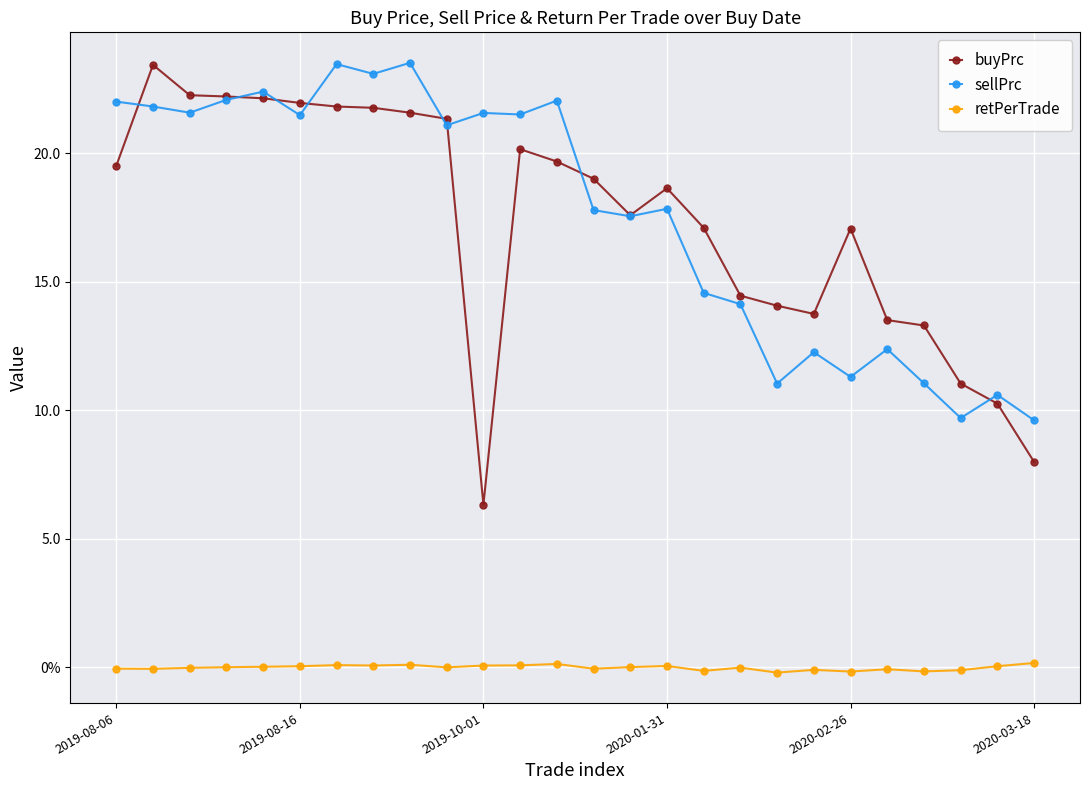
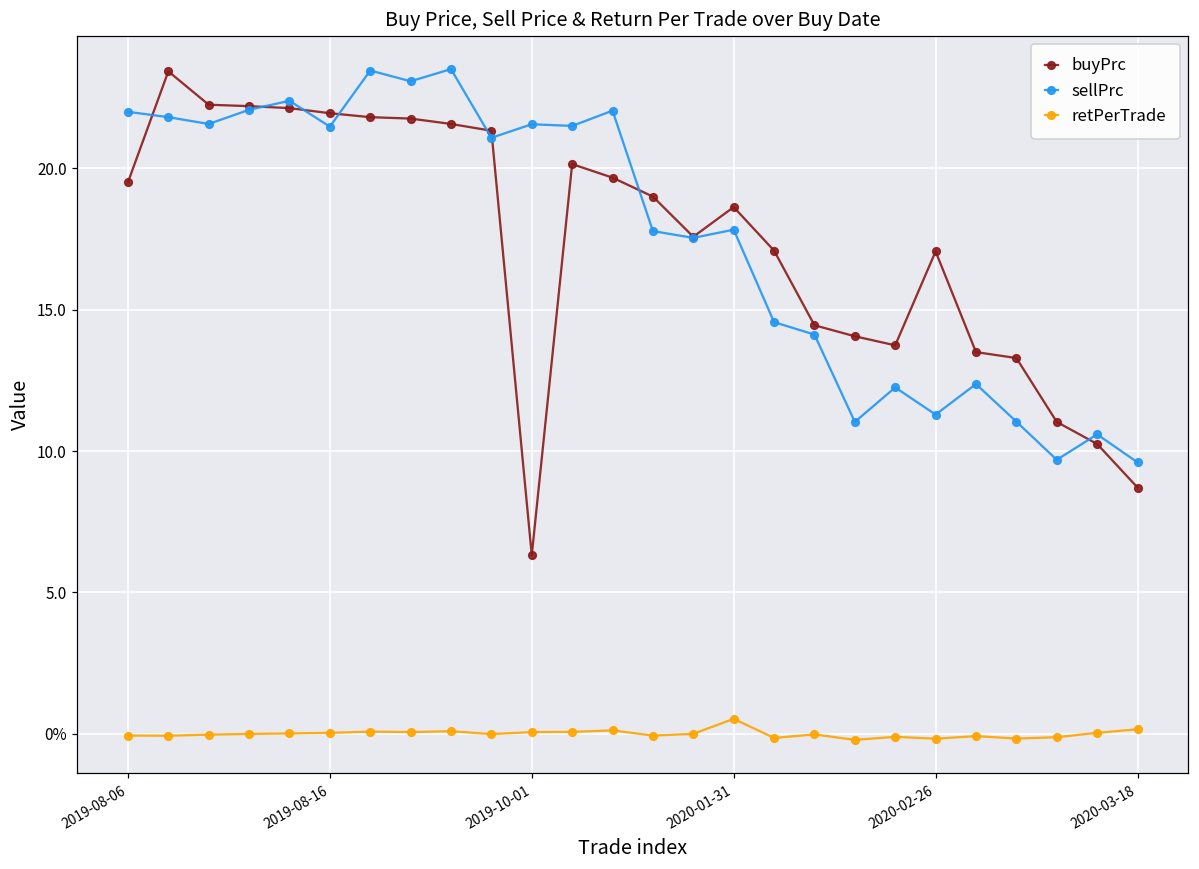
  {
    "buyPrc": {
      "2019-08-06": 19.5,
      "2019-08-16": 22.0,
      "2019-10-01": 6.3,
      "2020-01-31": 18.6,
      "2020-02-26": 17.1,
-     "2020-03-18": 8.0
+     "2020-03-18": 8.7
    },
    "sellPrc": {
      "2019-08-06": 22.0,
      "2019-08-16": 21.5,
      "2019-10-01": 21.6,
      "2020-01-31": 17.8,
      "2020-02-26": 11.3,
      "2020-03-18": 9.6
    },
    "retPerTrade": {
      "2019-08-06": -0.1,
      "2019-08-16": 0.0,
      "2019-10-01": 0.1,
-     "2020-01-31": 0.0,
+     "2020-01-31": 0.5,
      "2020-02-26": -0.2,
      "2020-03-18": 0.2
    }
  }
